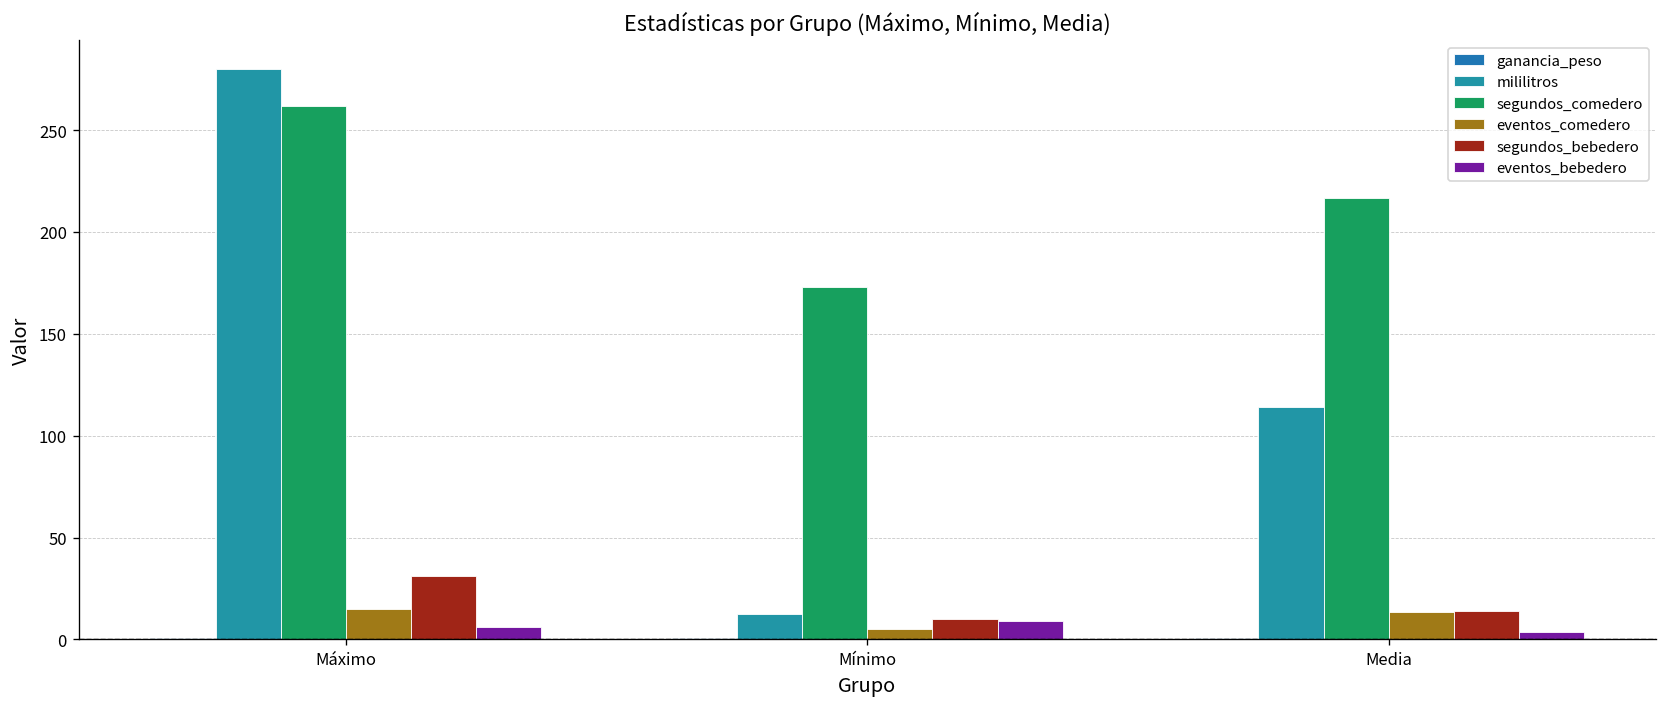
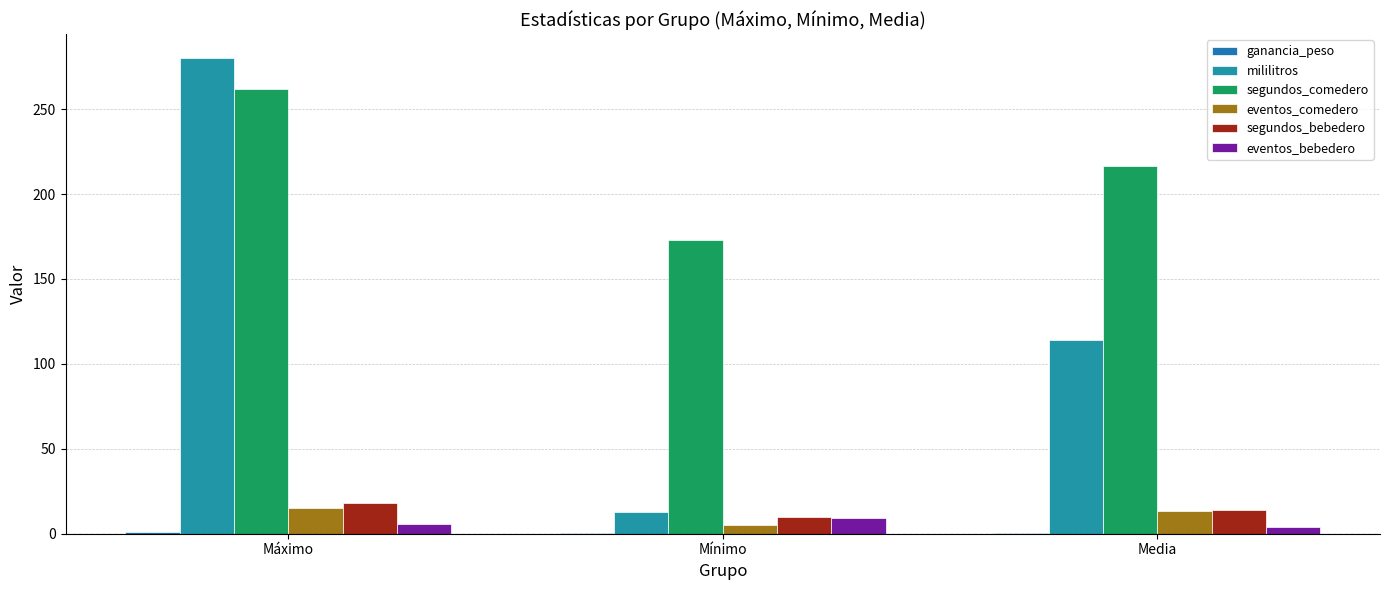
  {
    "segundos_comedero": {
      "Máximo": 262,
      "Mínimo": 173,
      "Media": 217
    },
    "eventos_comedero": {
      "Máximo": 15,
      "Mínimo": 5,
      "Media": 13
    },
    "segundos_bebedero": {
-     "Máximo": 31,
+     "Máximo": 18,
      "Mínimo": 10,
      "Media": 14
    },
    "eventos_bebedero": {
      "Máximo": 6,
      "Mínimo": 9,
      "Media": 4
    }
  }
